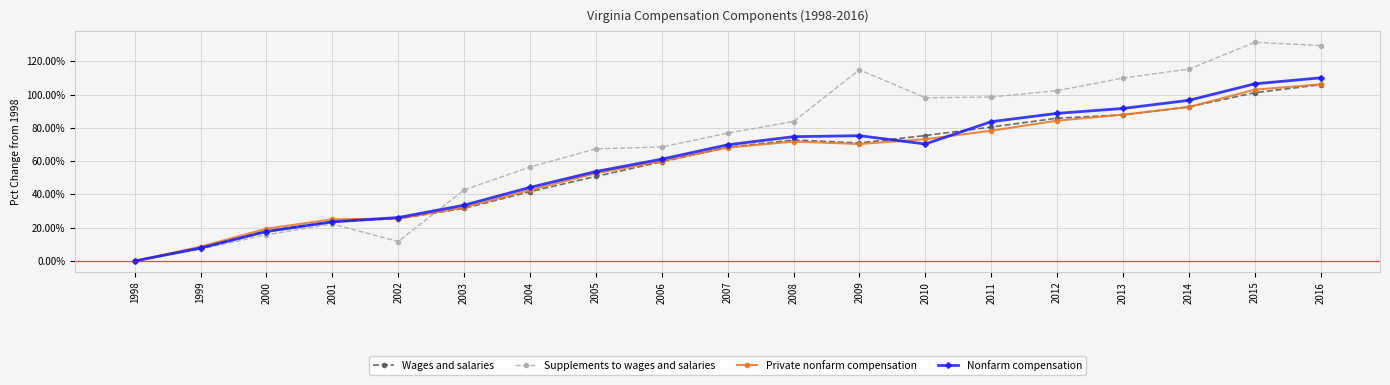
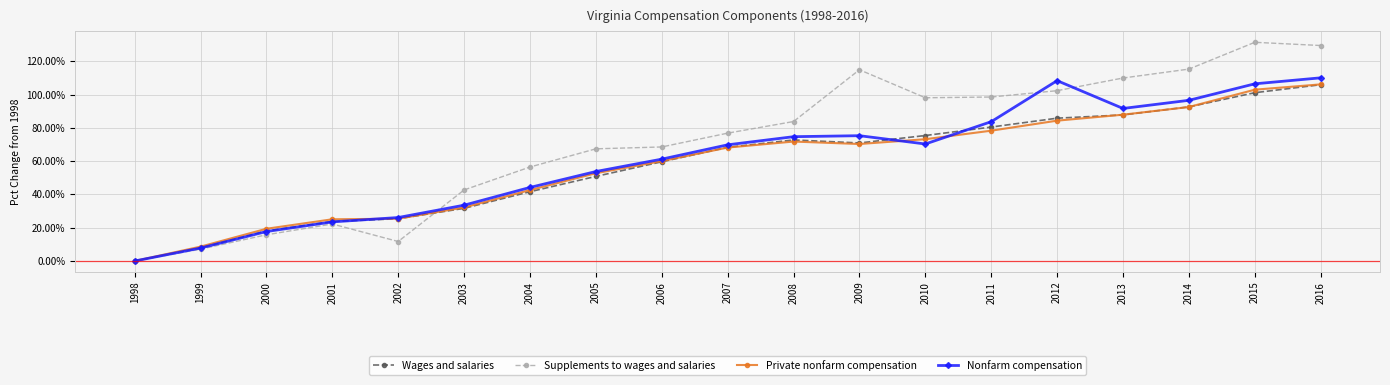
  {
    "Wages and salaries": {
      "2005": "51%",
      "2010": "75%",
      "2011": "80%",
      "2015": "101%"
    },
    "Supplements to wages and salaries": {
      "2000": "16%",
      "2002": "12%",
      "2003": "43%",
      "2004": "56%",
      "2005": "67%",
      "2006": "69%",
      "2007": "77%",
      "2008": "84%",
      "2009": "115%",
      "2010": "98%",
      "2011": "99%",
      "2012": "102%",
      "2013": "110%",
      "2014": "115%",
      "2015": "131%",
      "2016": "129%"
    },
    "Private nonfarm compensation": {
      "2010": "73%",
      "2011": "78%",
      "2015": "103%"
    },
    "Nonfarm compensation": {
      "2004": "44%",
      "2008": "75%",
      "2009": "75%",
      "2010": "70%",
      "2011": "84%",
-     "2012": "89%",
+     "2012": "108%",
      "2013": "92%",
      "2014": "97%",
      "2015": "106%",
      "2016": "110%"
    }
  }
